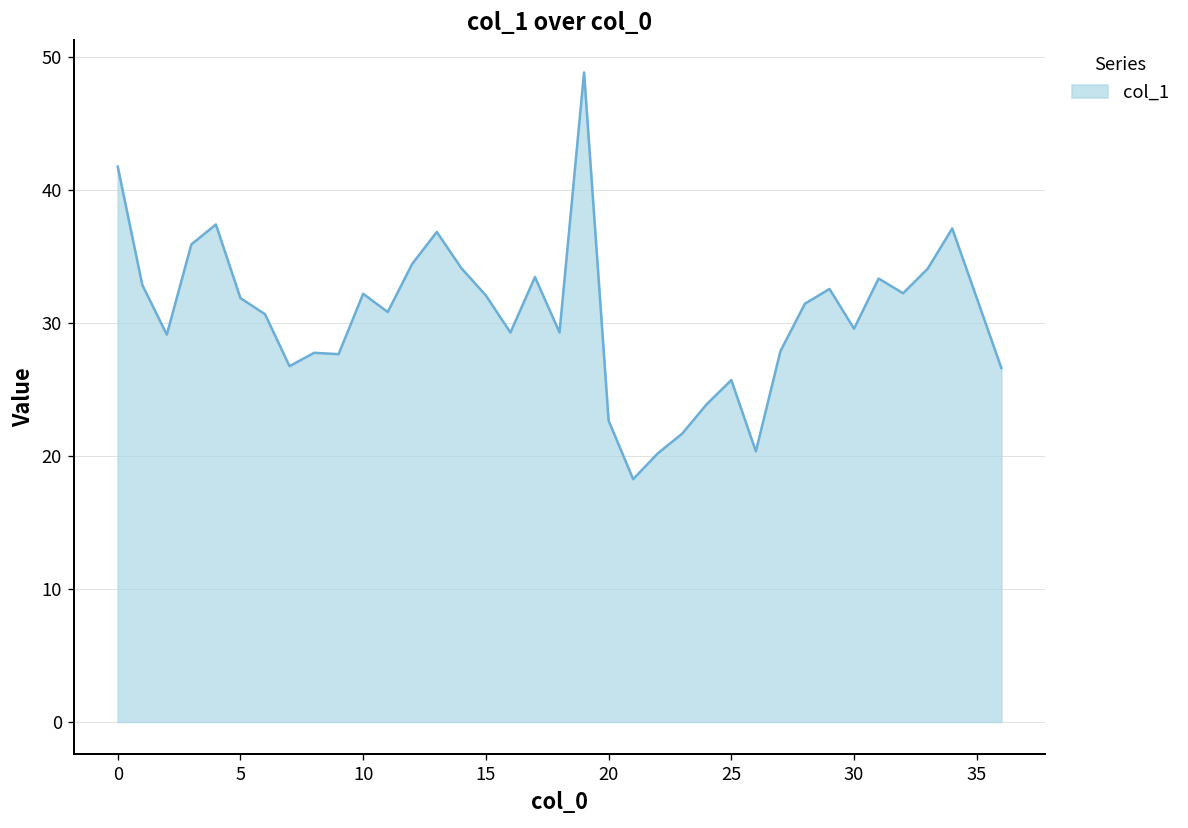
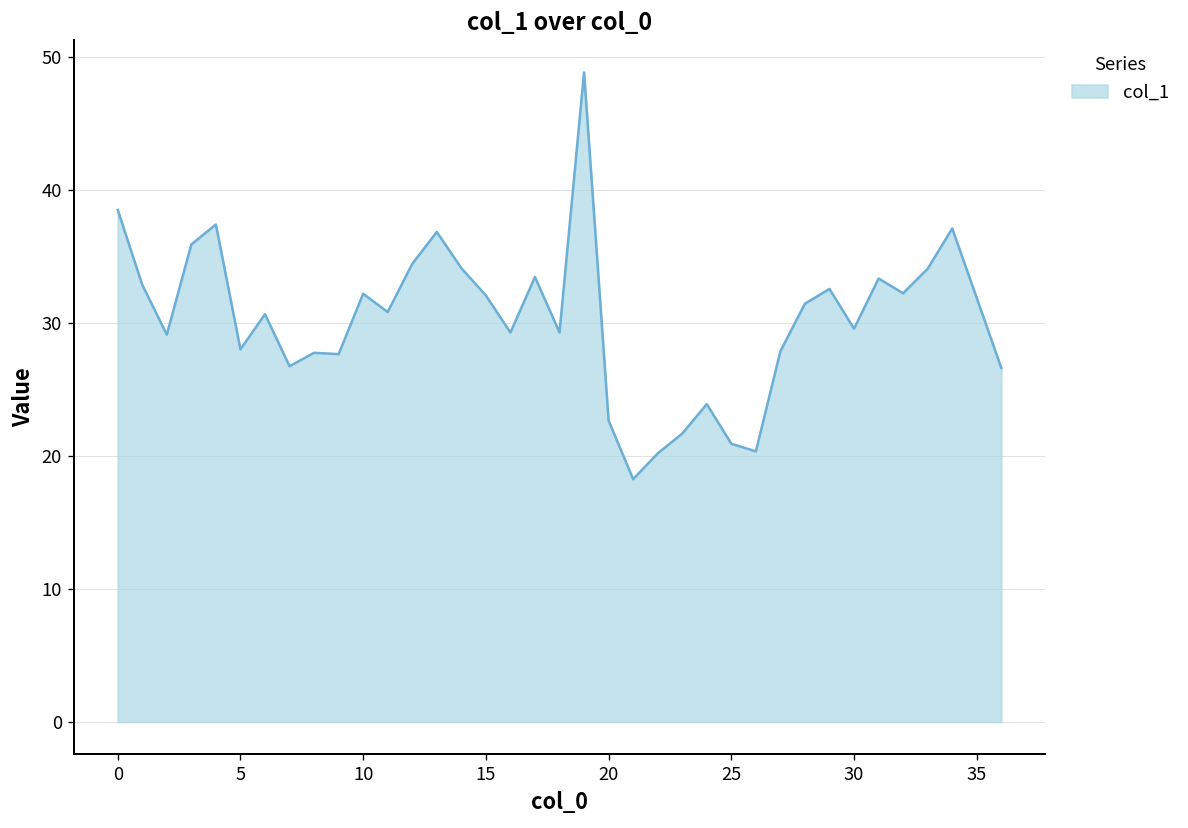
  {
-   "0": 41.7,
-   "5": 31.8,
+   "0": 38.5,
+   "5": 28.0,
    "10": 32.2,
    "15": 32.0,
    "20": 22.6,
-   "25": 25.7,
+   "25": 20.9,
    "30": 29.5,
    "35": 31.9
  }
